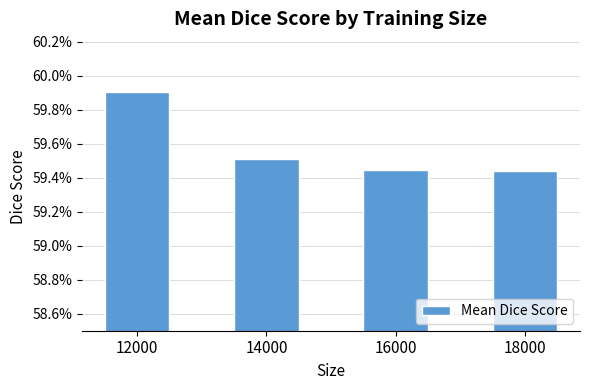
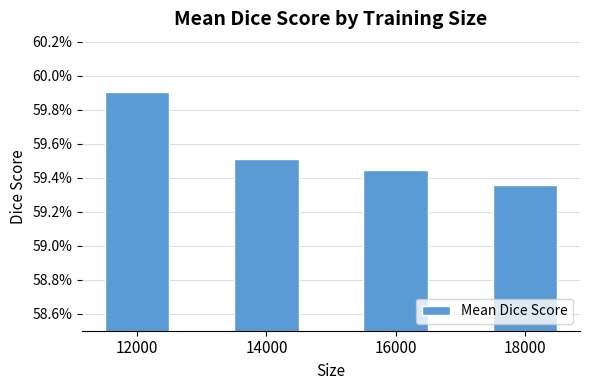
  {
    "12000": "59.91%",
    "14000": "59.51%",
    "16000": "59.44%",
-   "18000": "59.44%"
+   "18000": "59.36%"
  }
